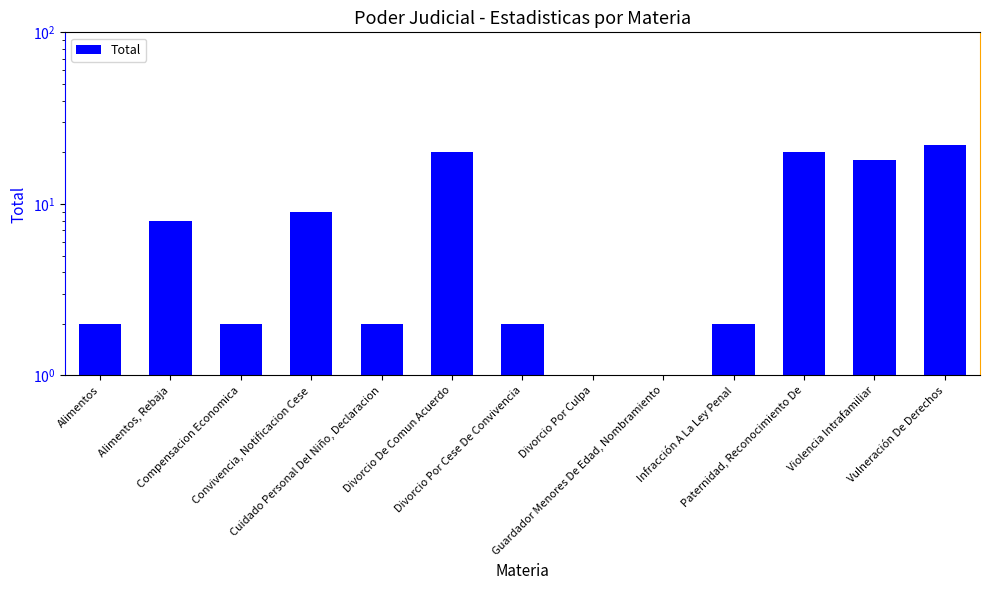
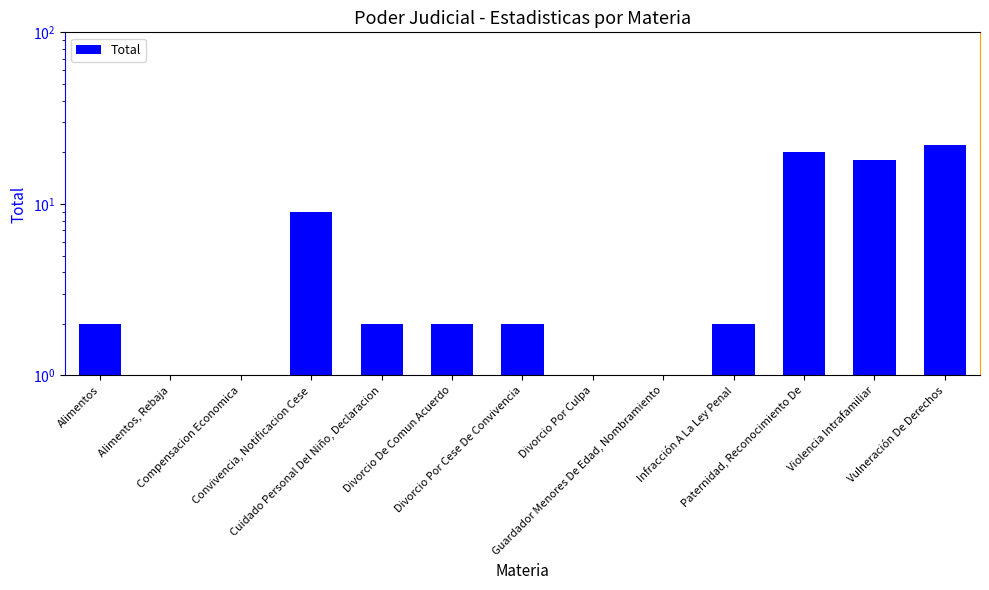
  {
    "Alimentos": 2,
-   "Alimentos, Rebaja": 8,
-   "Compensacion Economica": 2,
+   "Alimentos, Rebaja": 1,
+   "Compensacion Economica": 1,
    "Convivencia, Notificacion Cese": 9,
    "Cuidado Personal Del Niño, Declaracion": 2,
-   "Divorcio De Comun Acuerdo": 20,
+   "Divorcio De Comun Acuerdo": 2,
    "Divorcio Por Cese De Convivencia": 2,
    "Divorcio Por Culpa": 1,
    "Guardador Menores De Edad, Nombramiento": 1,
    "Infracción A La Ley Penal": 2,
    "Paternidad, Reconocimiento De": 20,
    "Violencia Intrafamiliar": 18,
    "Vulneración De Derechos": 22
  }
